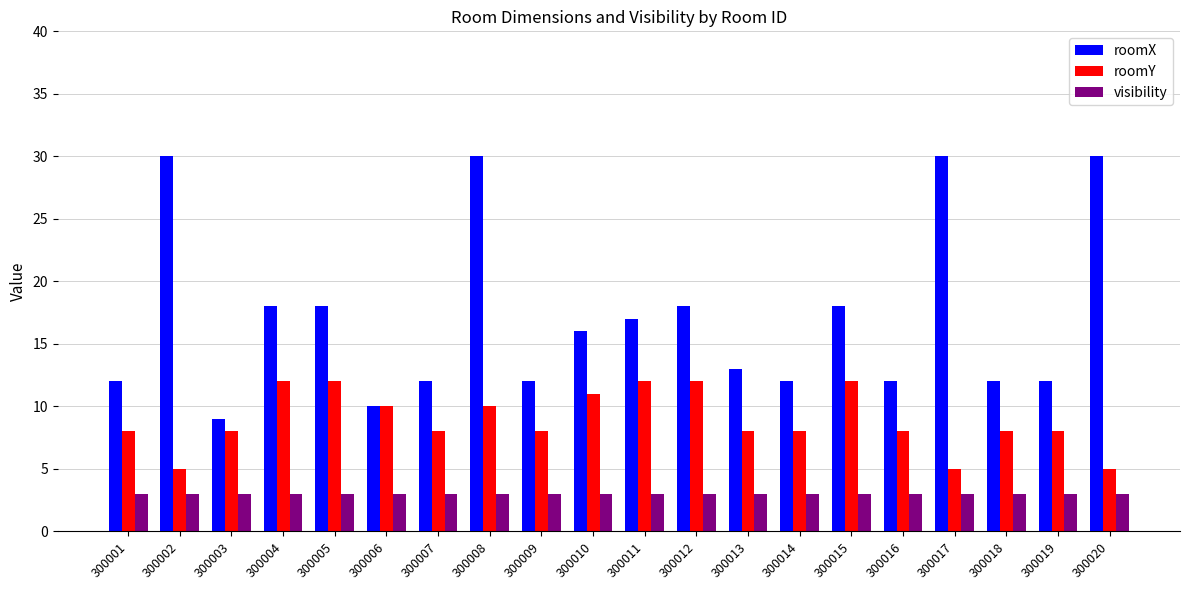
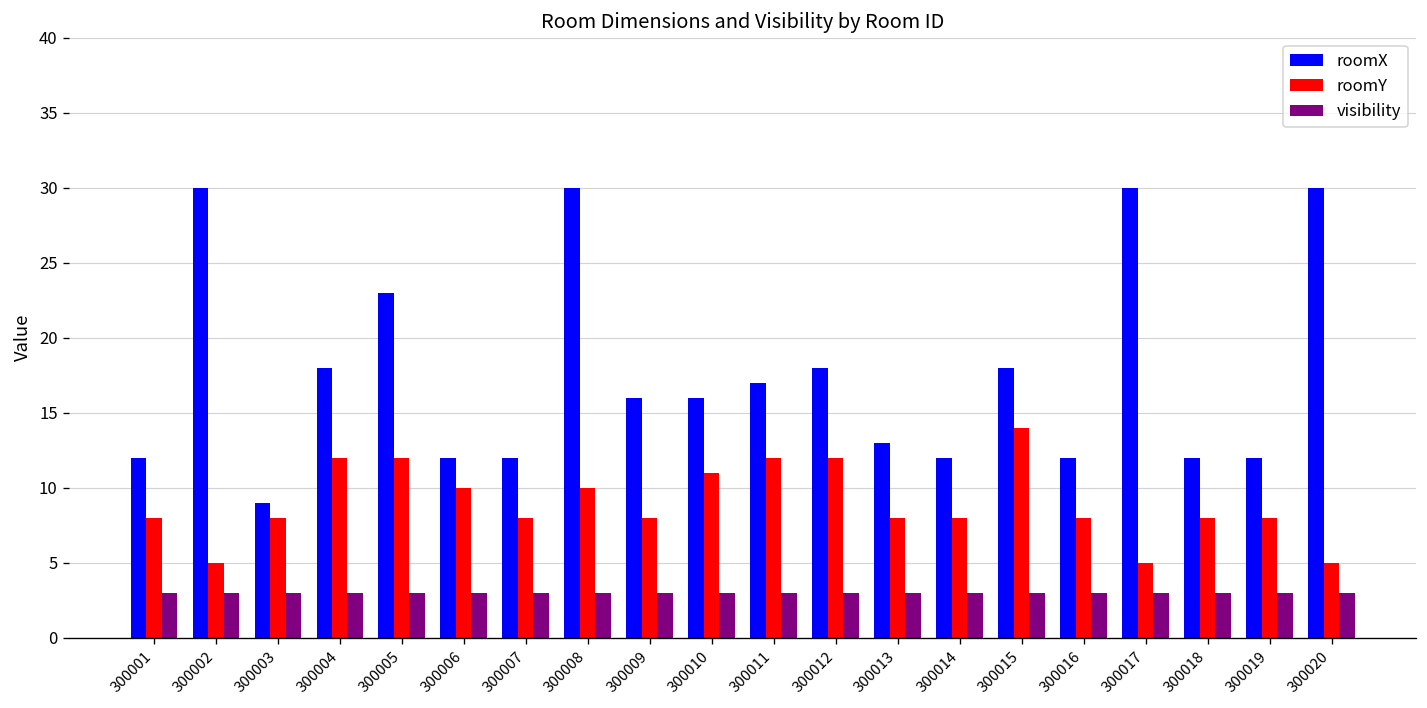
  {
    "roomX": {
      "300001": 12,
      "300002": 30,
      "300003": 9,
      "300004": 18,
-     "300005": 18,
-     "300006": 10,
+     "300005": 23,
+     "300006": 12,
      "300007": 12,
      "300008": 30,
-     "300009": 12,
+     "300009": 16,
      "300010": 16,
      "300011": 17,
      "300012": 18,
      "300013": 13,
      "300014": 12,
      "300015": 18,
      "300016": 12,
      "300017": 30,
      "300018": 12,
      "300019": 12,
      "300020": 30
    },
    "roomY": {
      "300001": 8,
      "300002": 5,
      "300003": 8,
      "300004": 12,
      "300005": 12,
      "300006": 10,
      "300007": 8,
      "300008": 10,
      "300009": 8,
      "300010": 11,
      "300011": 12,
      "300012": 12,
      "300013": 8,
      "300014": 8,
-     "300015": 12,
+     "300015": 14,
      "300016": 8,
      "300017": 5,
      "300018": 8,
      "300019": 8,
      "300020": 5
    },
    "visibility": {
      "300001": 3,
      "300002": 3,
      "300003": 3,
      "300004": 3,
      "300005": 3,
      "300006": 3,
      "300007": 3,
      "300008": 3,
      "300009": 3,
      "300010": 3,
      "300011": 3,
      "300012": 3,
      "300013": 3,
      "300014": 3,
      "300015": 3,
      "300016": 3,
      "300017": 3,
      "300018": 3,
      "300019": 3,
      "300020": 3
    }
  }
